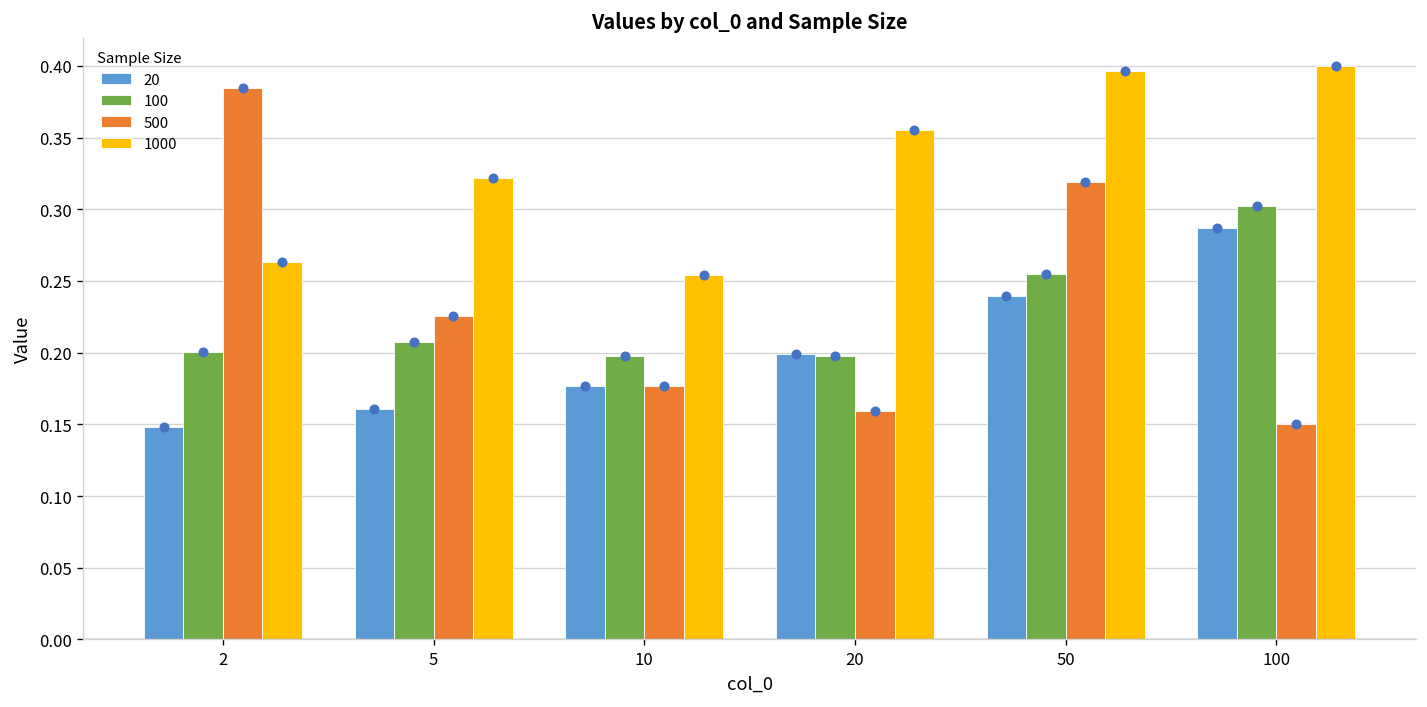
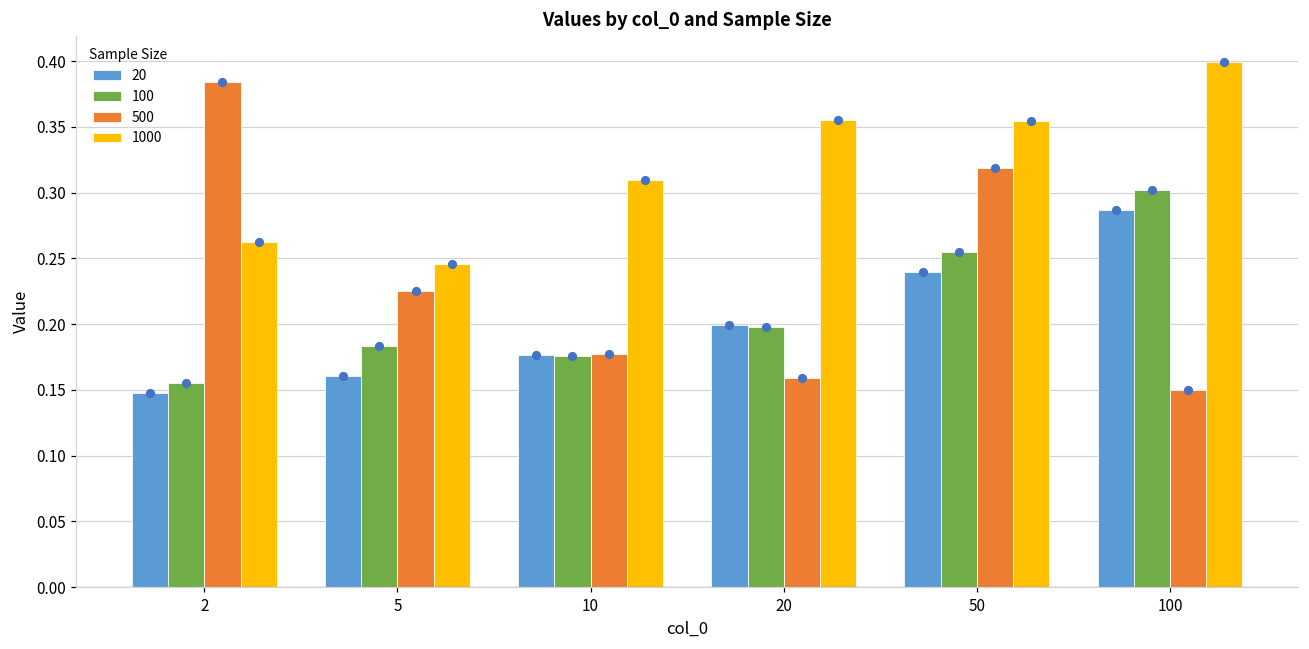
  {
    "100": {
-     "2": 0.201,
-     "5": 0.207,
-     "10": 0.197,
+     "2": 0.155,
+     "5": 0.183,
+     "10": 0.176,
      "20": 0.197,
      "50": 0.255,
      "100": 0.302
    },
    "500": {
      "2": 0.384,
      "5": 0.225,
      "10": 0.177,
      "20": 0.159,
      "50": 0.319,
      "100": 0.150
    },
    "1000": {
      "2": 0.263,
-     "5": 0.322,
-     "10": 0.254,
+     "5": 0.246,
+     "10": 0.310,
      "20": 0.355,
-     "50": 0.397,
+     "50": 0.354,
      "100": 0.400
    }
  }
